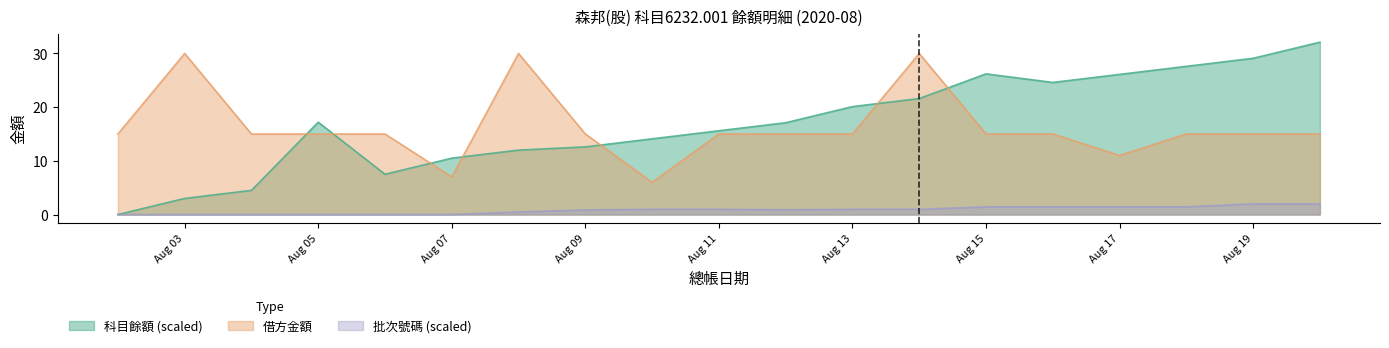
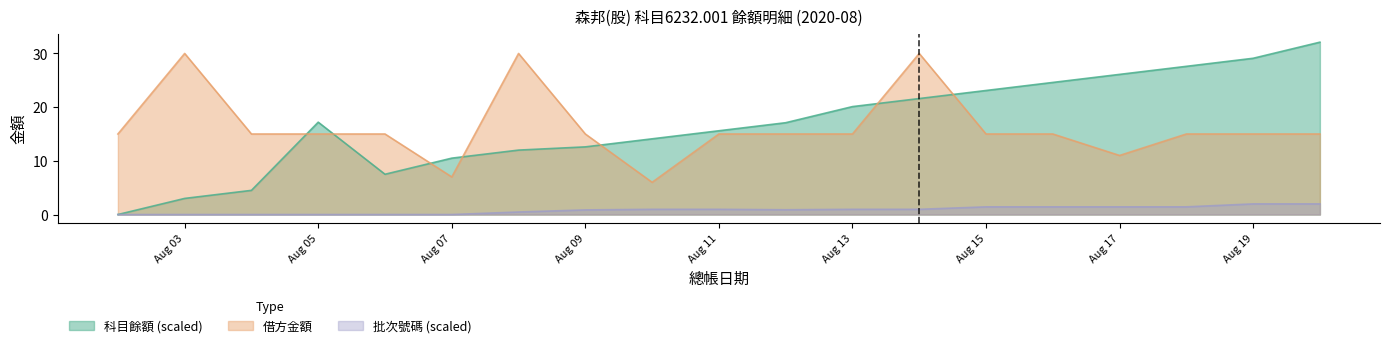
  {
    "科目餘額 (scaled)": {
      "Aug 03": 3,
      "Aug 05": 17,
      "Aug 07": 11,
      "Aug 09": 13,
      "Aug 11": 16,
      "Aug 13": 20,
-     "Aug 15": 26,
+     "Aug 15": 23,
      "Aug 17": 26,
      "Aug 19": 29
    },
    "借方金額": {
      "Aug 03": 30,
      "Aug 05": 15,
      "Aug 07": 7,
      "Aug 09": 15,
      "Aug 11": 15,
      "Aug 13": 15,
      "Aug 15": 15,
      "Aug 17": 11,
      "Aug 19": 15
    },
    "批次號碼 (scaled)": {
      "Aug 03": 0,
      "Aug 05": 0,
      "Aug 07": 0,
      "Aug 09": 1,
      "Aug 11": 1,
      "Aug 13": 1,
      "Aug 15": 1,
      "Aug 17": 1,
      "Aug 19": 2
    }
  }
